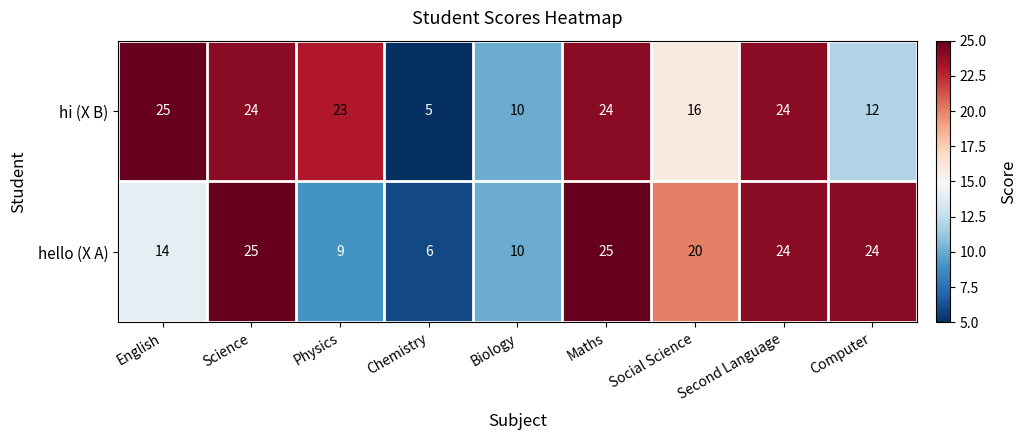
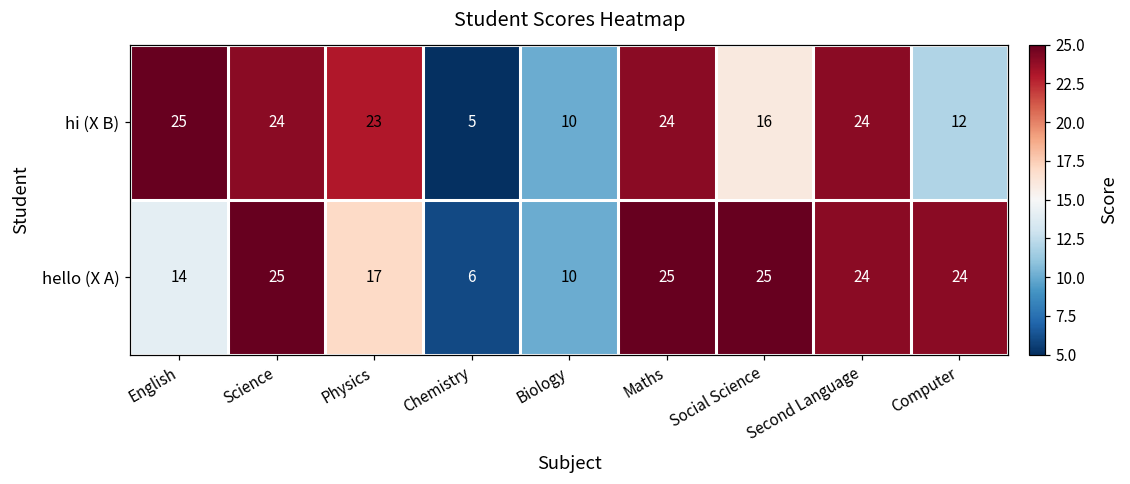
  {
    "hi (X B)": {
      "English": 25,
      "Science": 24,
      "Physics": 23,
      "Chemistry": 5,
      "Biology": 10,
      "Maths": 24,
      "Social Science": 16,
      "Second Language": 24,
      "Computer": 12
    },
    "hello (X A)": {
      "English": 14,
      "Science": 25,
-     "Physics": 9,
+     "Physics": 17,
      "Chemistry": 6,
      "Biology": 10,
      "Maths": 25,
-     "Social Science": 20,
+     "Social Science": 25,
      "Second Language": 24,
      "Computer": 24
    }
  }
